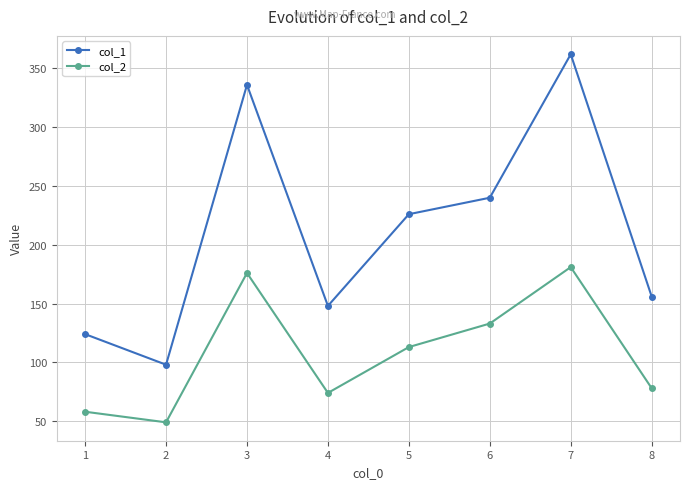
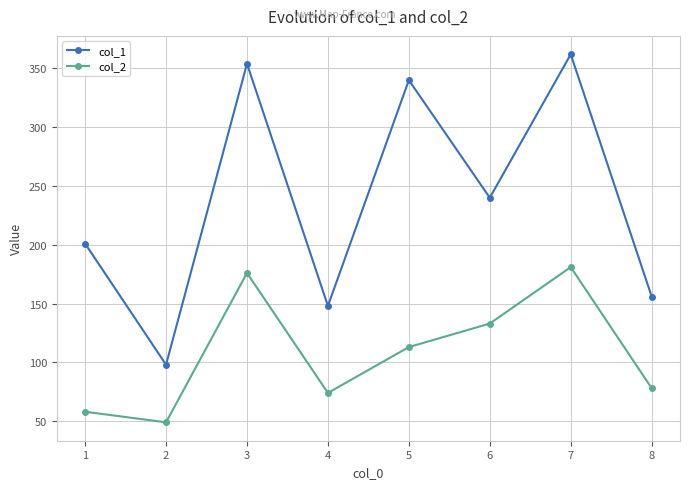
  {
    "col_1": {
-     "1": 124,
+     "1": 201,
      "2": 98,
-     "3": 336,
+     "3": 354,
      "4": 148,
-     "5": 226,
+     "5": 340,
      "6": 240,
      "7": 362,
      "8": 156
    },
    "col_2": {
      "1": 58,
      "2": 49,
      "3": 176,
      "4": 74,
      "5": 113,
      "6": 133,
      "7": 181,
      "8": 78
    }
  }
